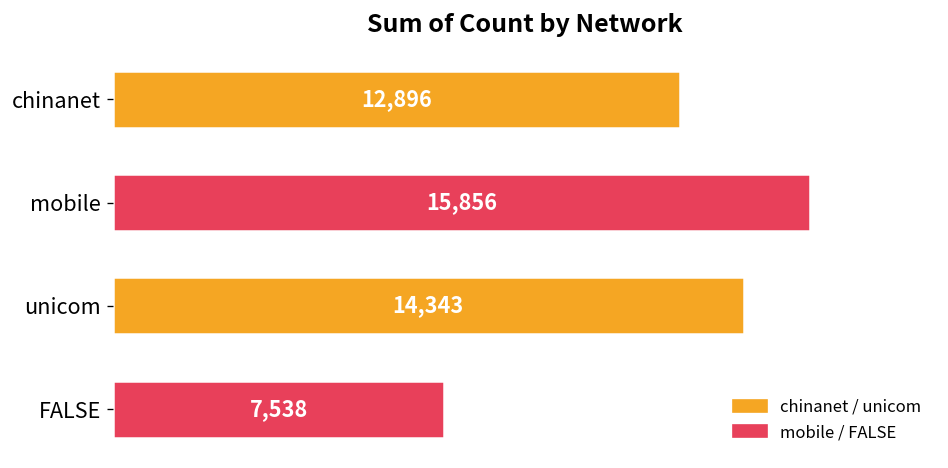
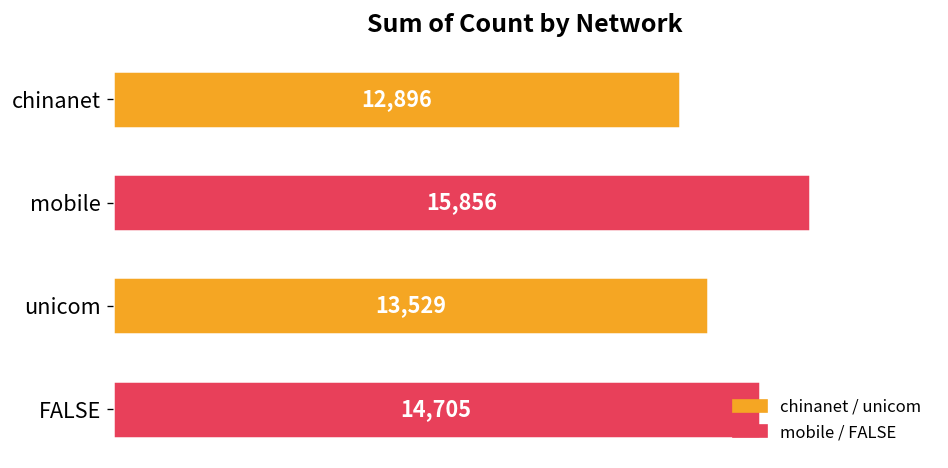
  {
    "chinanet": "12,896",
    "mobile": "15,856",
-   "unicom": "14,343",
-   "FALSE": "7,538"
+   "unicom": "13,529",
+   "FALSE": "14,705"
  }
